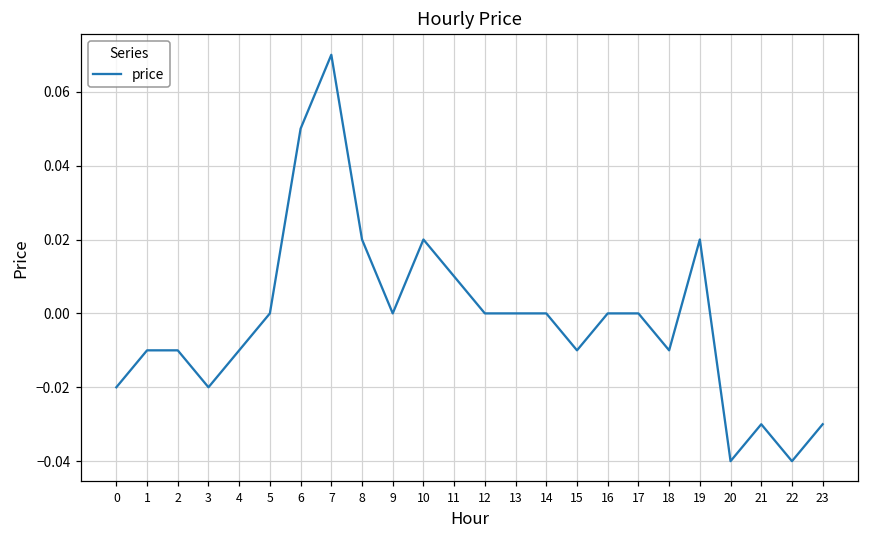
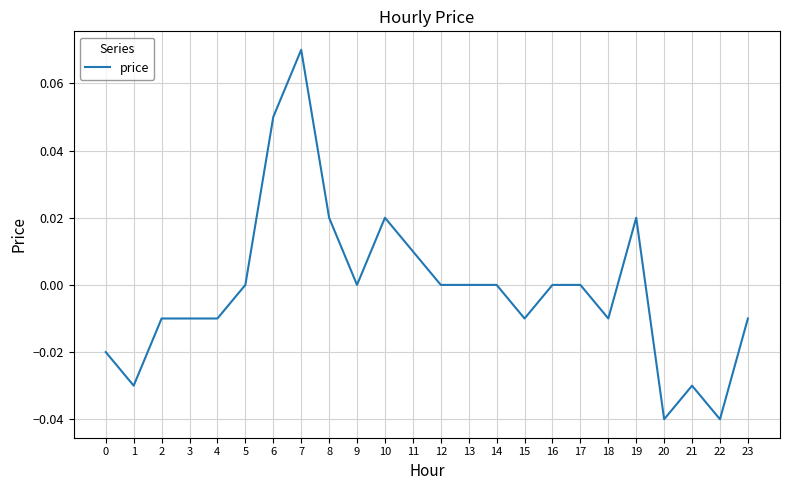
  {
    "0": -0.02,
-   "1": -0.01,
+   "1": -0.03,
    "2": -0.01,
-   "3": -0.02,
+   "3": -0.01,
    "4": -0.01,
    "5": 0.00,
    "6": 0.05,
    "7": 0.07,
    "8": 0.02,
    "9": 0.00,
    "10": 0.02,
    "11": 0.01,
    "12": 0.00,
    "13": 0.00,
    "14": 0.00,
    "15": -0.01,
    "16": 0.00,
    "17": 0.00,
    "18": -0.01,
    "19": 0.02,
    "20": -0.04,
    "21": -0.03,
    "22": -0.04,
-   "23": -0.03
+   "23": -0.01
  }
